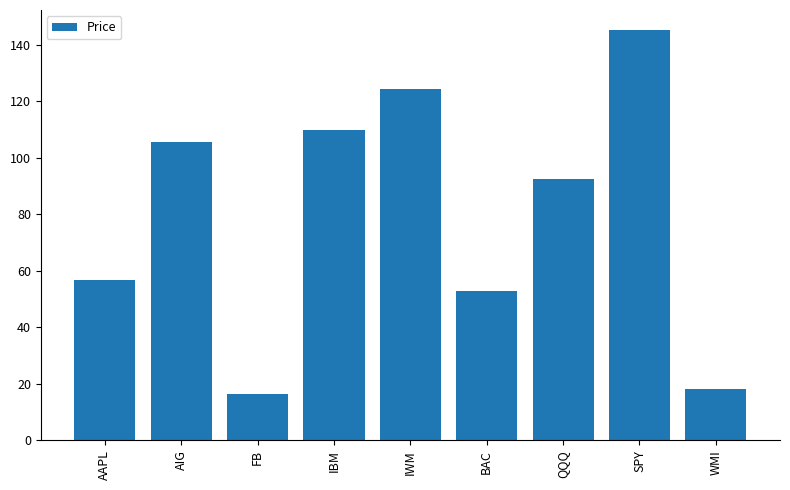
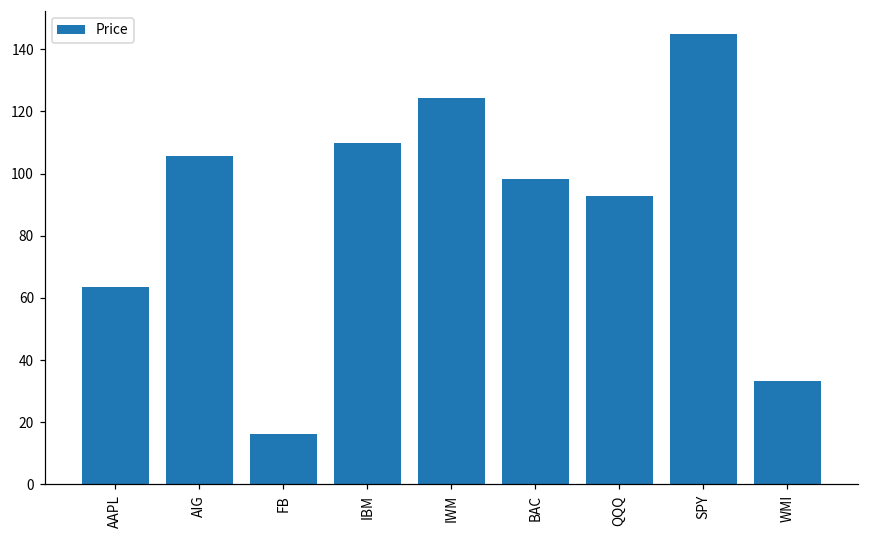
  {
-   "AAPL": 57,
+   "AAPL": 63,
    "AIG": 106,
    "FB": 16,
    "IBM": 110,
    "IWM": 124,
-   "BAC": 53,
+   "BAC": 98,
    "QQQ": 93,
    "SPY": 145,
-   "WMI": 18
+   "WMI": 33
  }
